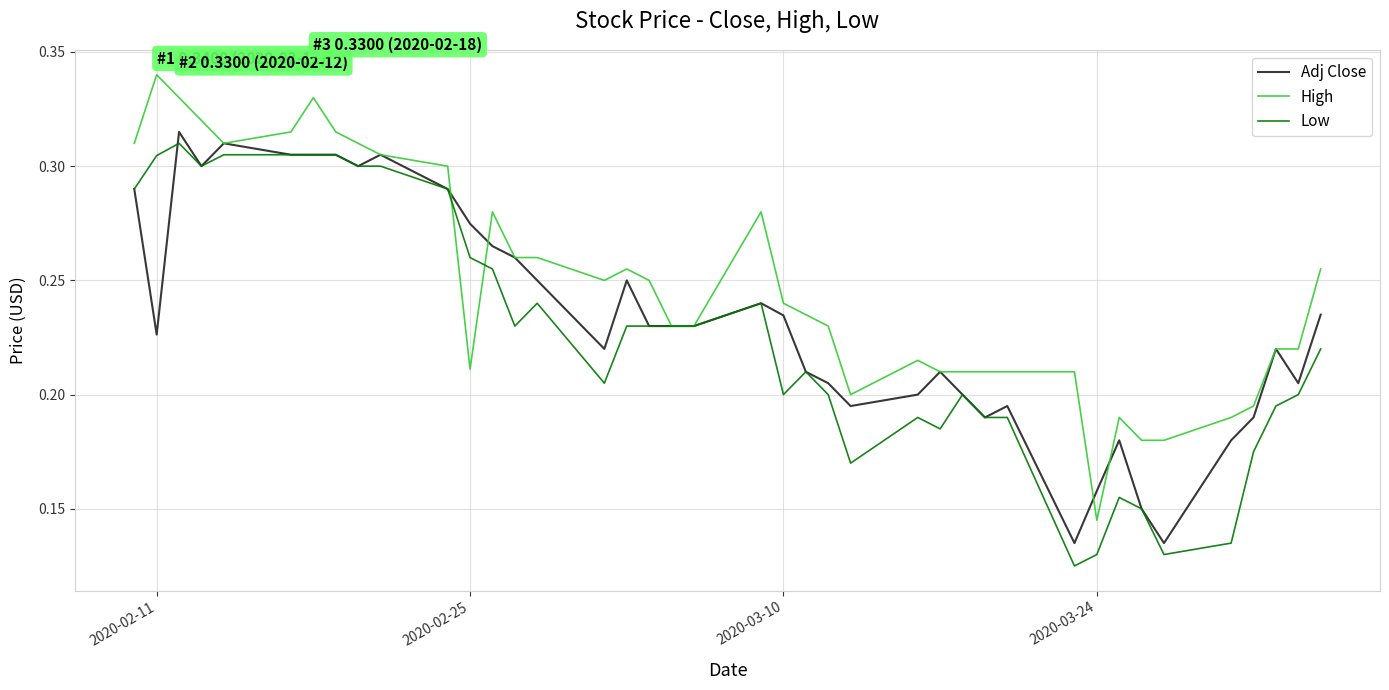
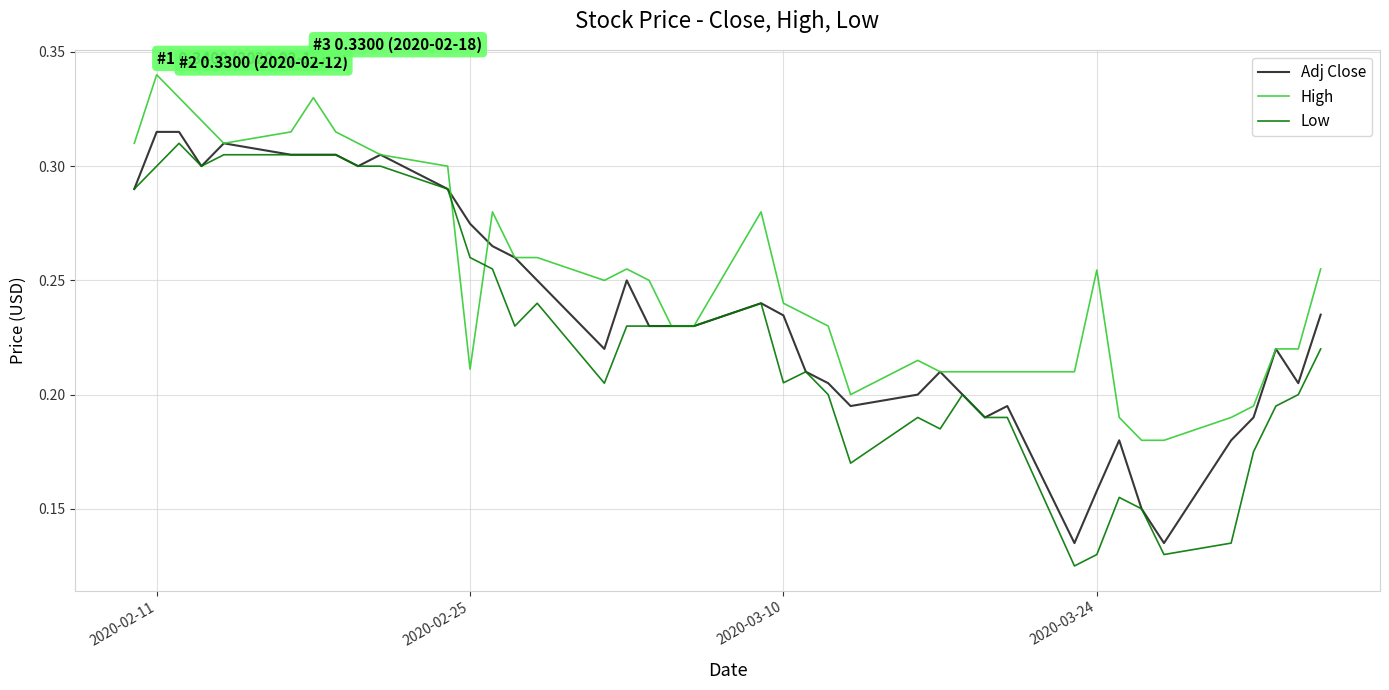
  {
    "Adj Close": {
-     "2020-02-11": 0.226,
+     "2020-02-11": 0.315,
      "2020-02-25": 0.275,
      "2020-03-10": 0.235,
      "2020-03-24": 0.158
    },
    "High": {
      "2020-02-25": 0.211,
      "2020-03-10": 0.240,
-     "2020-03-24": 0.145
+     "2020-03-24": 0.255
    },
    "Low": {
-     "2020-02-11": 0.305,
+     "2020-02-11": 0.300,
      "2020-02-25": 0.260,
-     "2020-03-10": 0.200,
+     "2020-03-10": 0.205,
      "2020-03-24": 0.130
    }
  }
